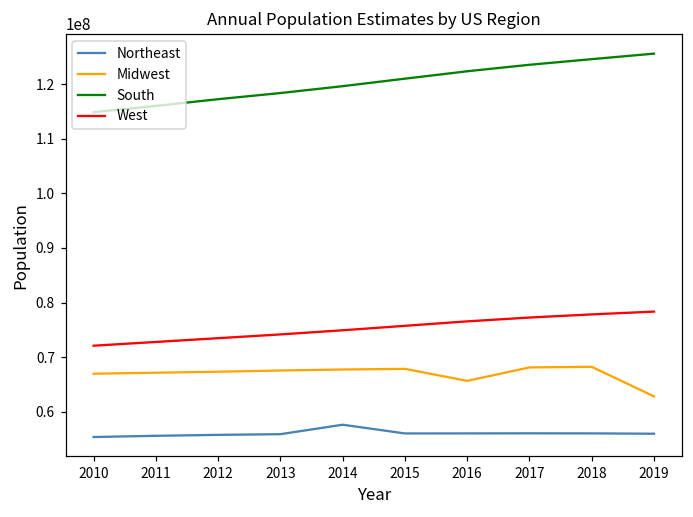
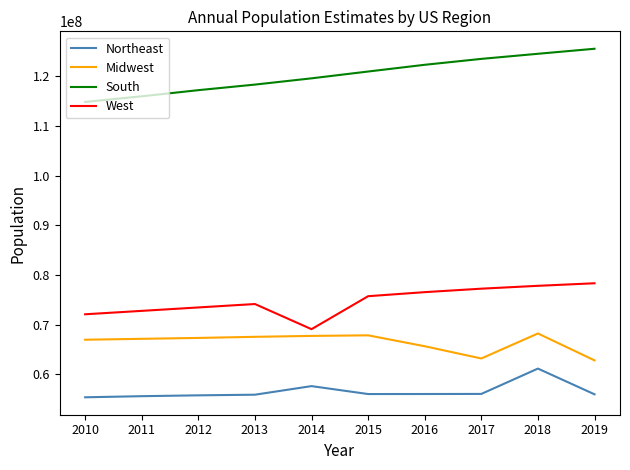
  {
    "Northeast": {
      "2010": 55000000,
      "2011": 56000000,
      "2012": 56000000,
      "2013": 56000000,
      "2014": 58000000,
      "2015": 56000000,
      "2016": 56000000,
      "2017": 56000000,
-     "2018": 56000000,
+     "2018": 61000000,
      "2019": 56000000
    },
    "Midwest": {
      "2010": 67000000,
      "2011": 67000000,
      "2012": 67000000,
      "2013": 68000000,
      "2014": 68000000,
      "2015": 68000000,
      "2016": 66000000,
-     "2017": 68000000,
+     "2017": 63000000,
      "2018": 68000000,
      "2019": 63000000
    },
    "South": {
      "2012": 117000000,
      "2013": 118000000,
      "2014": 120000000,
      "2015": 121000000,
      "2016": 122000000,
      "2017": 124000000,
      "2018": 125000000,
      "2019": 126000000
    },
    "West": {
      "2010": 72000000,
      "2011": 73000000,
      "2012": 73000000,
      "2013": 74000000,
-     "2014": 75000000,
+     "2014": 69000000,
      "2015": 76000000,
      "2016": 77000000,
      "2017": 77000000,
      "2018": 78000000,
      "2019": 78000000
    }
  }
